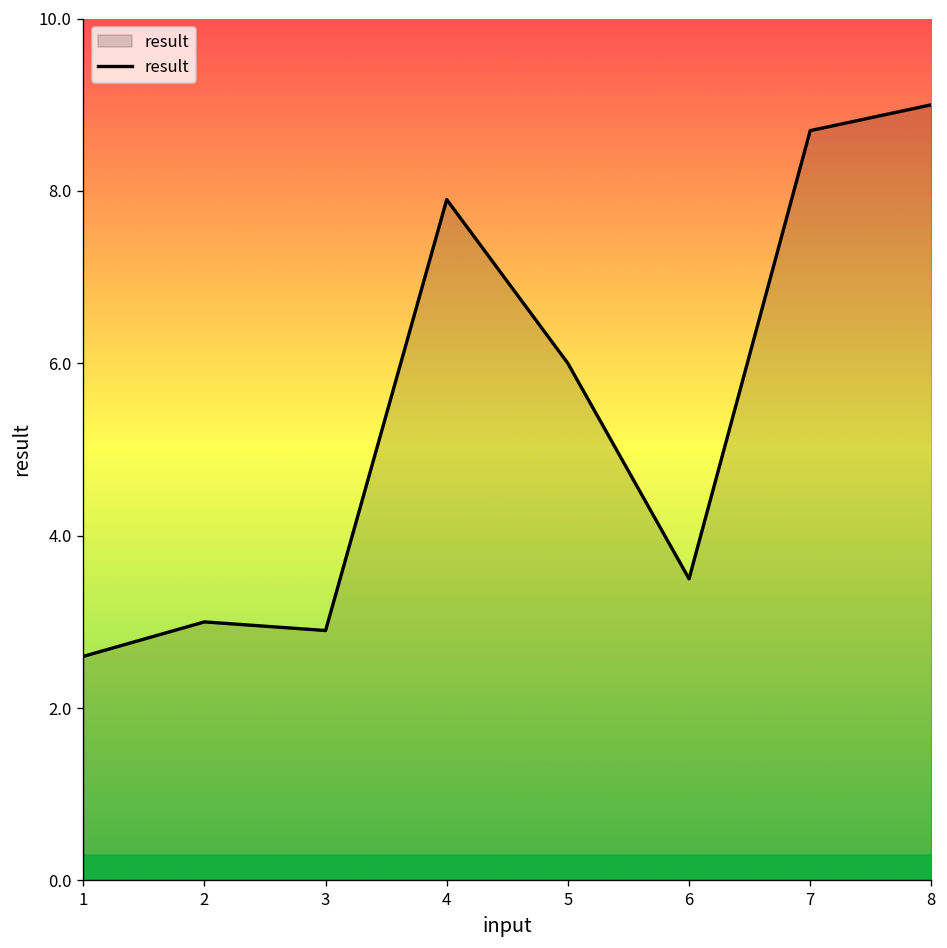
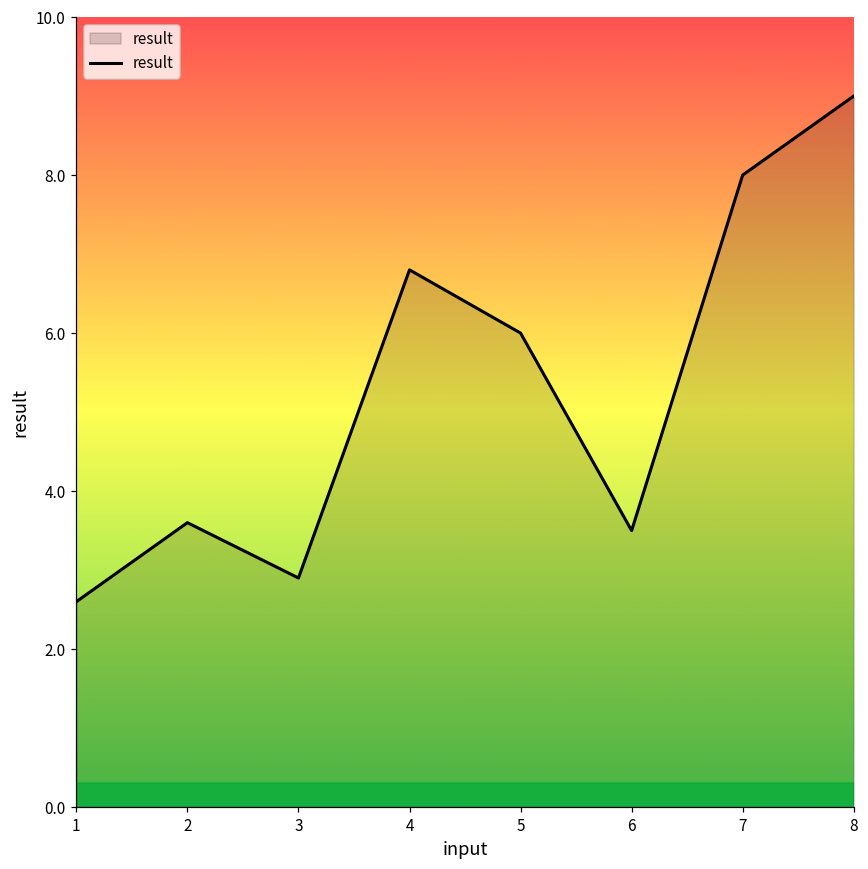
  {
    "1": 2.6,
-   "2": 3.0,
+   "2": 3.6,
    "3": 2.9,
-   "4": 7.9,
+   "4": 6.8,
    "5": 6.0,
    "6": 3.5,
-   "7": 8.7,
+   "7": 8.0,
    "8": 9.0
  }
